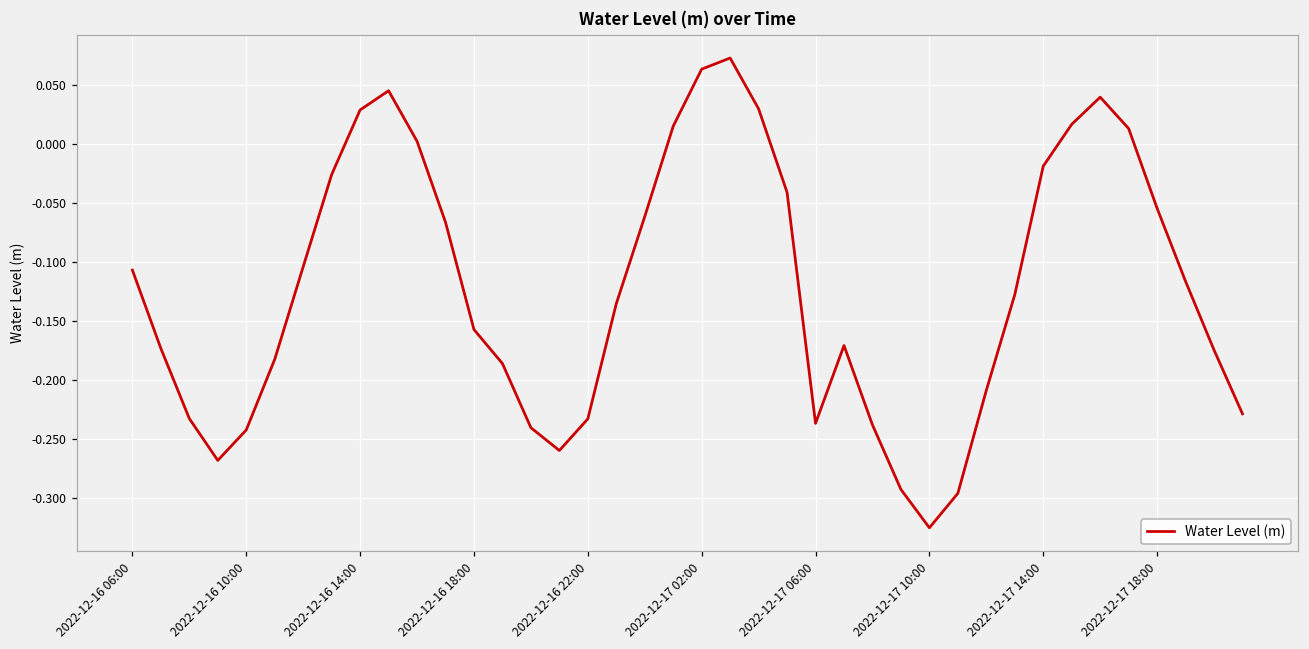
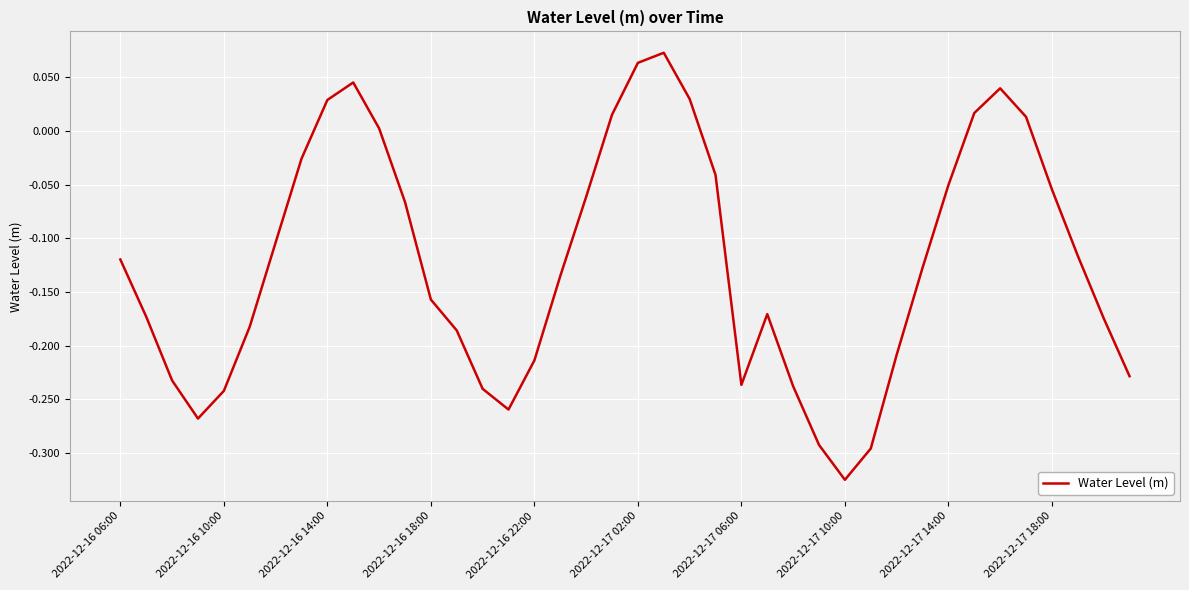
  {
-   "2022-12-16 06:00": -0.107,
+   "2022-12-16 06:00": -0.120,
    "2022-12-16 10:00": -0.242,
    "2022-12-16 14:00": 0.029,
    "2022-12-16 18:00": -0.157,
-   "2022-12-16 22:00": -0.233,
+   "2022-12-16 22:00": -0.214,
    "2022-12-17 02:00": 0.063,
    "2022-12-17 06:00": -0.237,
    "2022-12-17 10:00": -0.325,
-   "2022-12-17 14:00": -0.019,
+   "2022-12-17 14:00": -0.051,
    "2022-12-17 18:00": -0.054
  }
